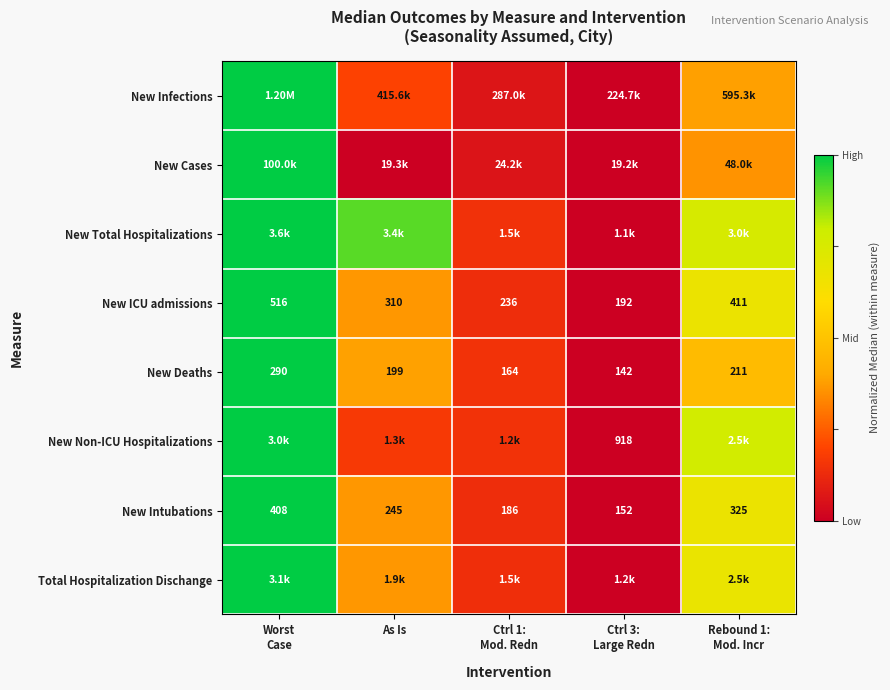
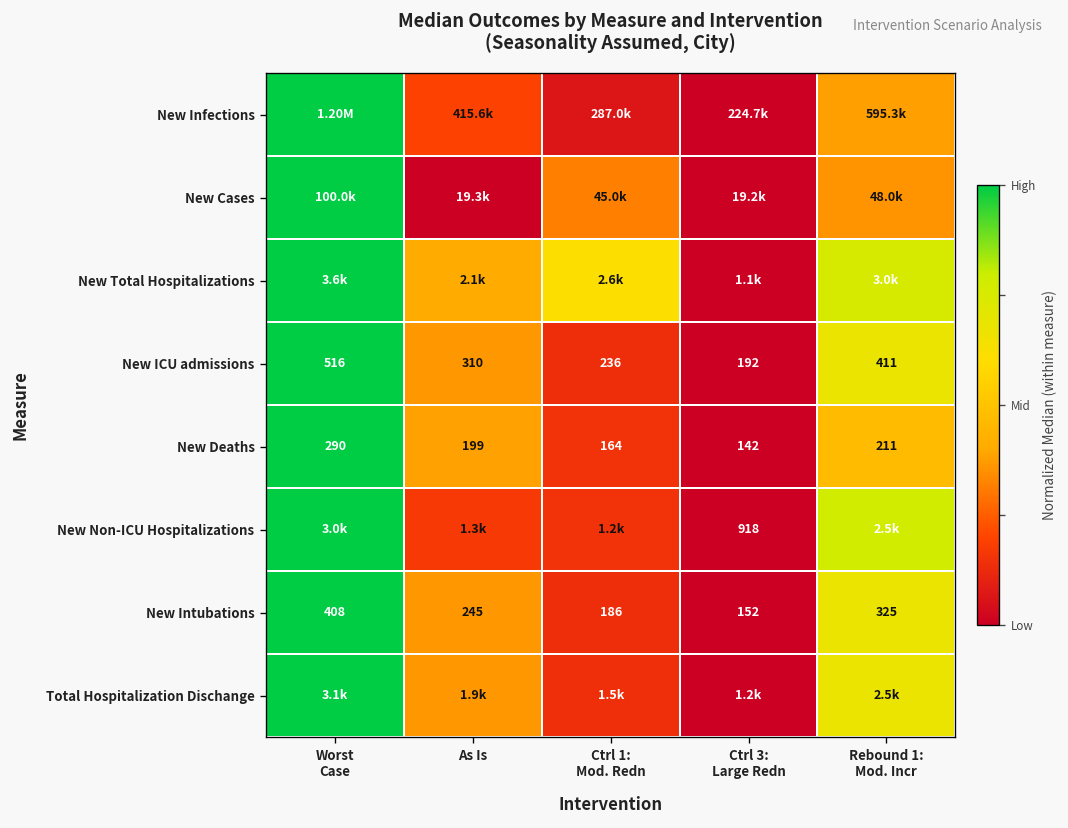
  {
    "New Infections": {
      "Worst Case": "1.20M",
      "As Is": "415.6k",
      "Ctrl 1: Mod. Redn": "287.0k",
      "Ctrl 3: Large Redn": "224.7k",
      "Rebound 1: Mod. Incr": "595.3k"
    },
    "New Cases": {
      "Worst Case": "100.0k",
      "As Is": "19.3k",
-     "Ctrl 1: Mod. Redn": "24.2k",
+     "Ctrl 1: Mod. Redn": "45.0k",
      "Ctrl 3: Large Redn": "19.2k",
      "Rebound 1: Mod. Incr": "48.0k"
    },
    "New Total Hospitalizations": {
      "Worst Case": "3.6k",
-     "As Is": "3.4k",
-     "Ctrl 1: Mod. Redn": "1.5k",
+     "As Is": "2.1k",
+     "Ctrl 1: Mod. Redn": "2.6k",
      "Ctrl 3: Large Redn": "1.1k",
      "Rebound 1: Mod. Incr": "3.0k"
    },
    "New ICU admissions": {
      "Worst Case": "516",
      "As Is": "310",
      "Ctrl 1: Mod. Redn": "236",
      "Ctrl 3: Large Redn": "192",
      "Rebound 1: Mod. Incr": "411"
    },
    "New Deaths": {
      "Worst Case": "290",
      "As Is": "199",
      "Ctrl 1: Mod. Redn": "164",
      "Ctrl 3: Large Redn": "142",
      "Rebound 1: Mod. Incr": "211"
    },
    "New Non-ICU Hospitalizations": {
      "Worst Case": "3.0k",
      "As Is": "1.3k",
      "Ctrl 1: Mod. Redn": "1.2k",
      "Ctrl 3: Large Redn": "918",
      "Rebound 1: Mod. Incr": "2.5k"
    },
    "New Intubations": {
      "Worst Case": "408",
      "As Is": "245",
      "Ctrl 1: Mod. Redn": "186",
      "Ctrl 3: Large Redn": "152",
      "Rebound 1: Mod. Incr": "325"
    },
    "Total Hospitalization Dischange": {
      "Worst Case": "3.1k",
      "As Is": "1.9k",
      "Ctrl 1: Mod. Redn": "1.5k",
      "Ctrl 3: Large Redn": "1.2k",
      "Rebound 1: Mod. Incr": "2.5k"
    }
  }
